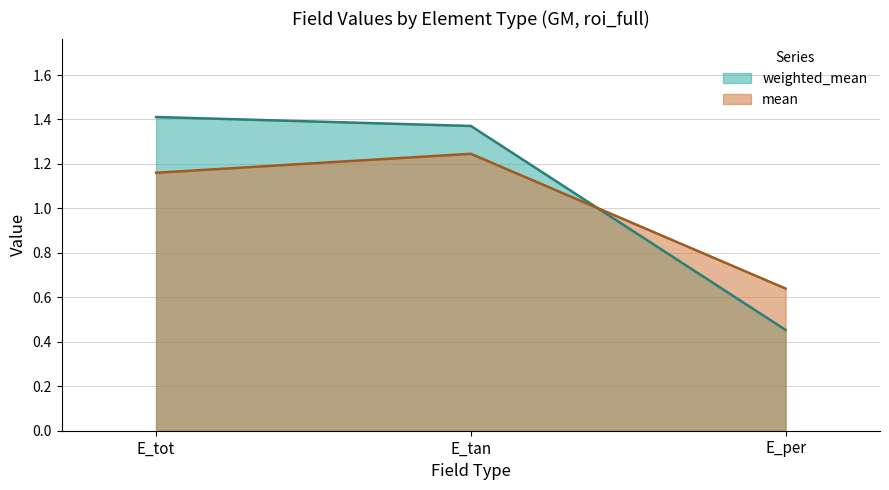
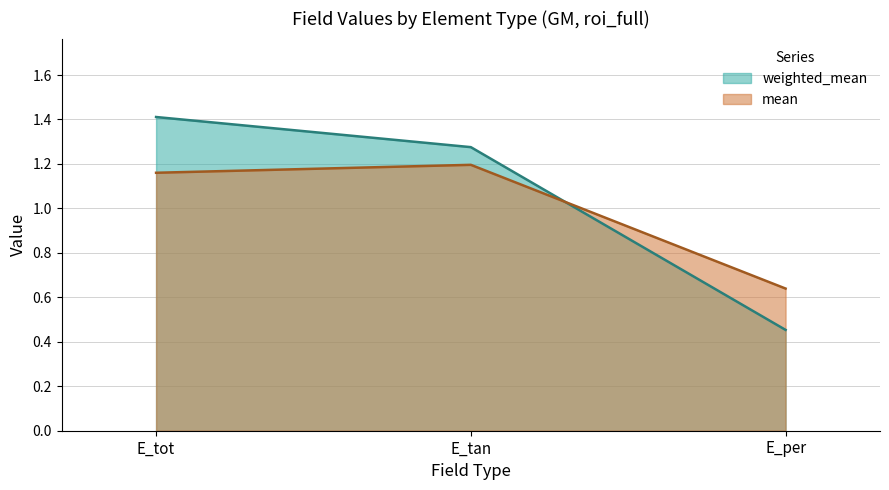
  {
    "weighted_mean": {
      "E_tot": 1.41,
-     "E_tan": 1.37,
+     "E_tan": 1.28,
      "E_per": 0.45
    },
    "mean": {
      "E_tot": 1.16,
-     "E_tan": 1.25,
+     "E_tan": 1.20,
      "E_per": 0.64
    }
  }
